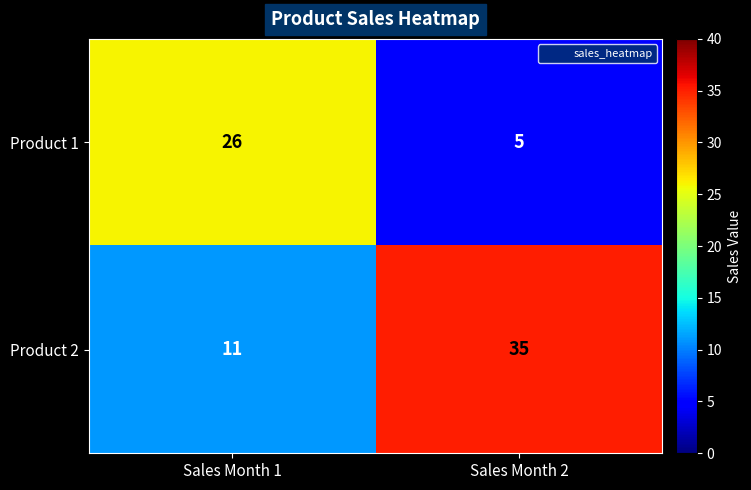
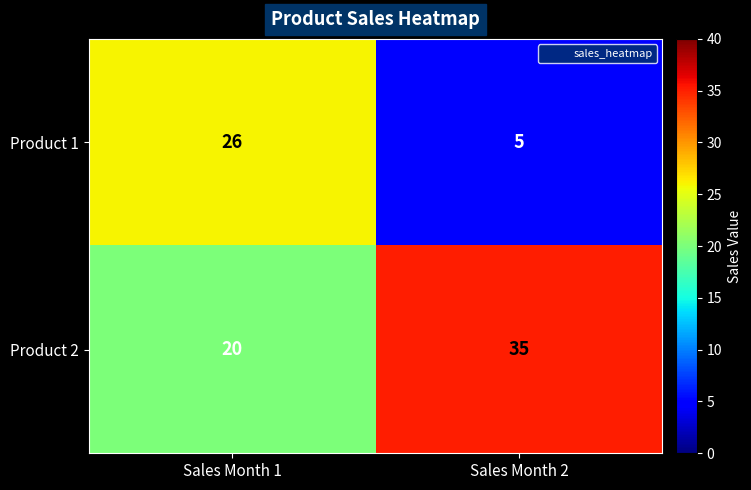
  {
    "Product 1": {
      "Sales Month 1": 26,
      "Sales Month 2": 5
    },
    "Product 2": {
-     "Sales Month 1": 11,
+     "Sales Month 1": 20,
      "Sales Month 2": 35
    }
  }
